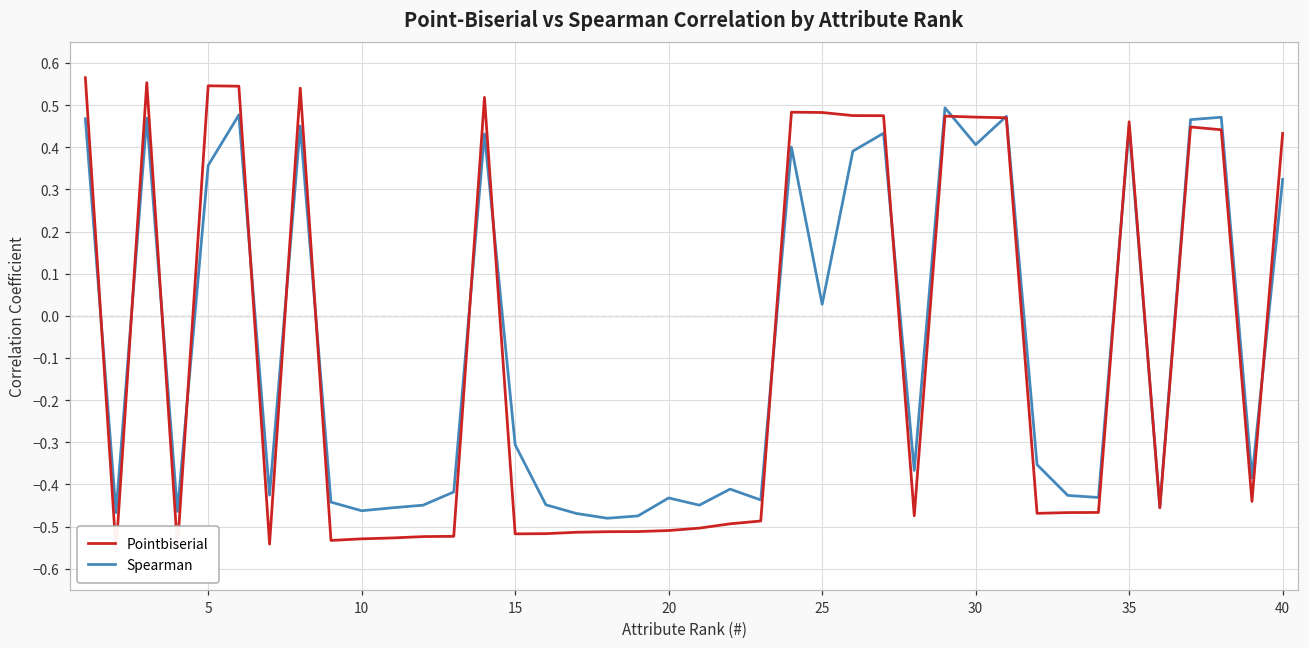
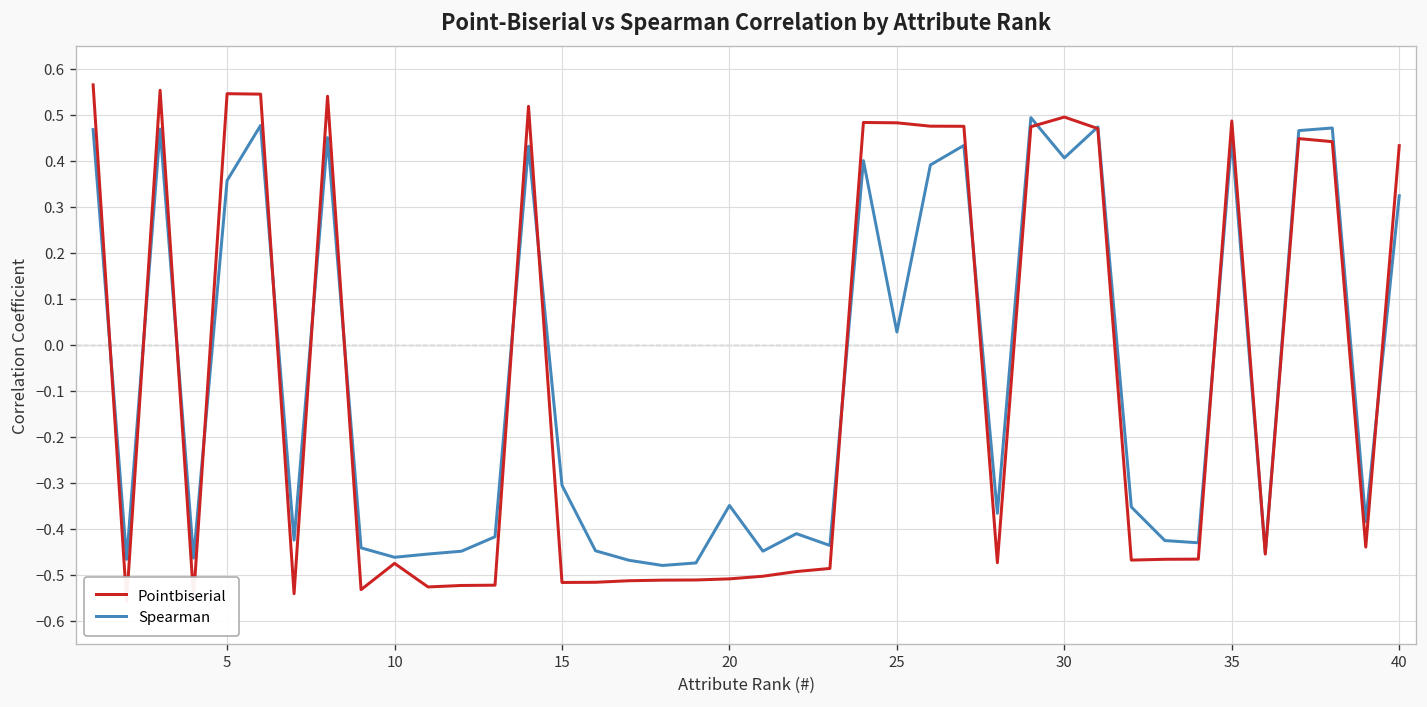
  {
    "Pointbiserial": {
      "5": 0.55,
-     "10": -0.53,
+     "10": -0.48,
      "15": -0.52,
      "20": -0.51,
      "25": 0.48,
-     "30": 0.47,
-     "35": 0.46,
+     "30": 0.49,
+     "35": 0.49,
      "40": 0.43
    },
    "Spearman": {
      "5": 0.36,
      "10": -0.46,
      "15": -0.31,
-     "20": -0.43,
+     "20": -0.35,
      "25": 0.03,
      "30": 0.41,
      "35": 0.45,
      "40": 0.32
    }
  }
